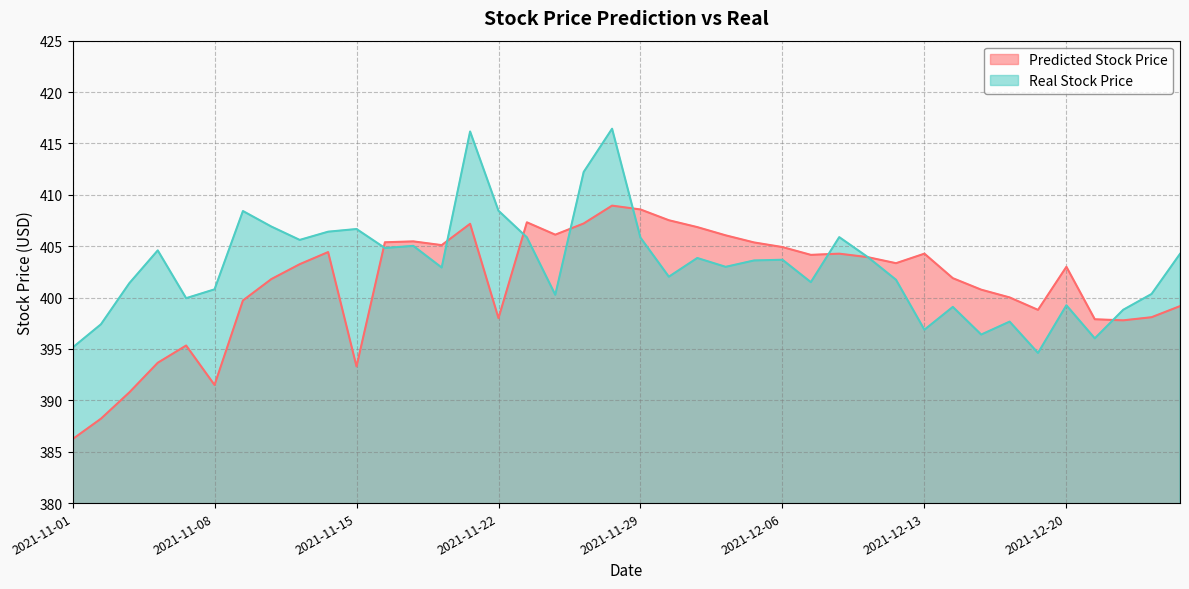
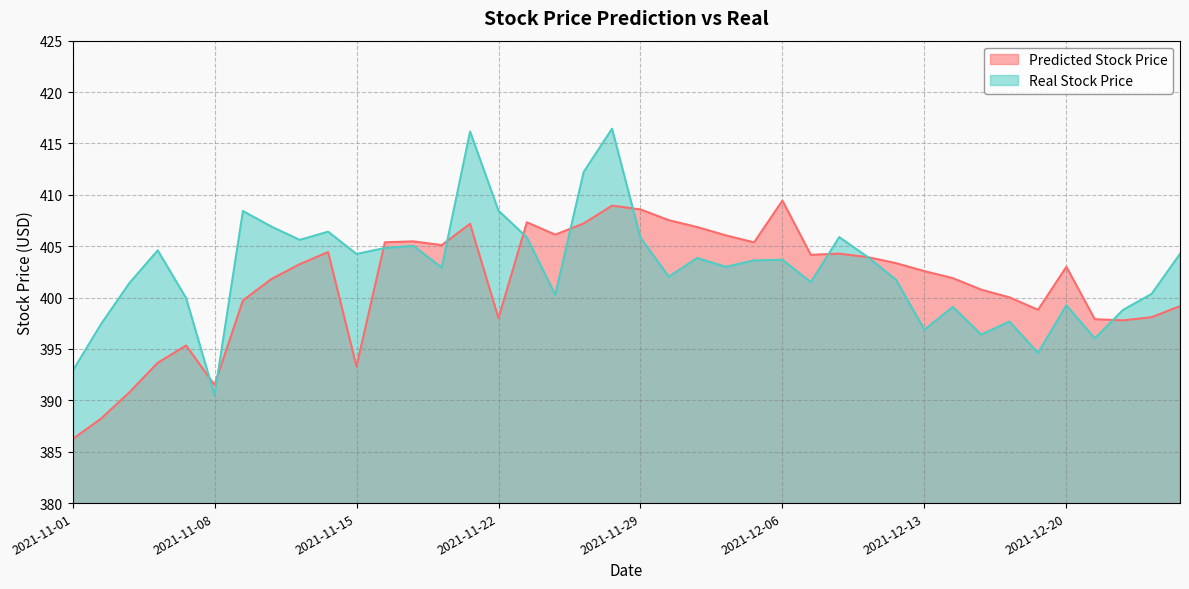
  {
    "Predicted Stock Price": {
      "2021-11-01": 386.2,
      "2021-11-08": 391.5,
      "2021-11-15": 393.3,
      "2021-11-22": 398.0,
      "2021-11-29": 408.6,
-     "2021-12-06": 404.9,
-     "2021-12-13": 404.3,
+     "2021-12-06": 409.4,
+     "2021-12-13": 402.6,
      "2021-12-20": 403.0
    },
    "Real Stock Price": {
-     "2021-11-01": 395.1,
-     "2021-11-08": 400.8,
-     "2021-11-15": 406.7,
+     "2021-11-01": 392.8,
+     "2021-11-08": 390.5,
+     "2021-11-15": 404.2,
      "2021-11-22": 408.5,
      "2021-11-29": 405.8,
      "2021-12-06": 403.7,
      "2021-12-13": 396.9,
      "2021-12-20": 399.3
    }
  }
